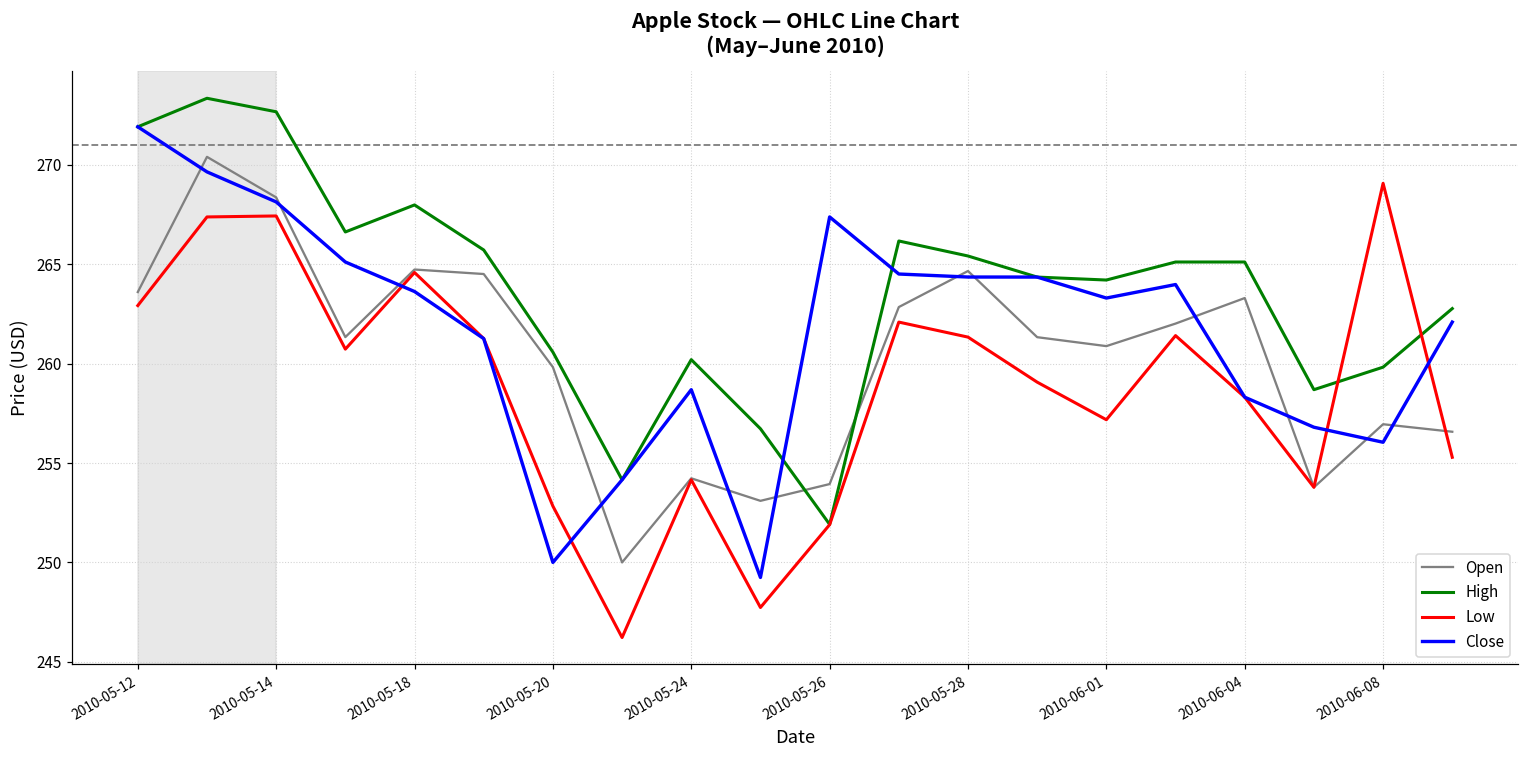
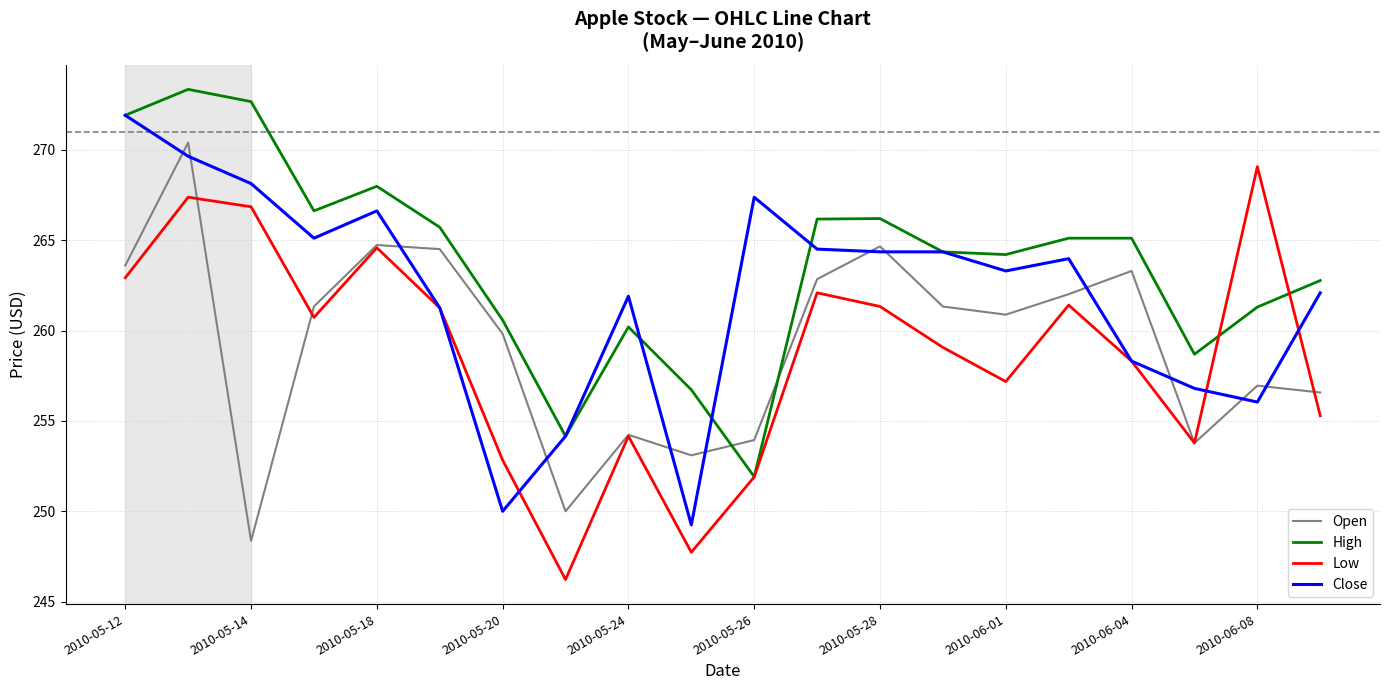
  {
    "Open": {
      "2010-05-12": 263.6,
-     "2010-05-14": 268.4,
+     "2010-05-14": 248.4,
      "2010-05-18": 264.7,
      "2010-05-20": 259.8,
      "2010-05-26": 253.9,
      "2010-05-28": 264.7,
      "2010-06-01": 260.9,
      "2010-06-04": 263.3,
      "2010-06-08": 257.0
    },
    "High": {
      "2010-05-14": 272.7,
      "2010-05-18": 268.0,
      "2010-05-20": 260.6,
      "2010-05-24": 260.2,
-     "2010-05-28": 265.4,
+     "2010-05-28": 266.2,
      "2010-06-01": 264.2,
      "2010-06-04": 265.1,
-     "2010-06-08": 259.8
+     "2010-06-08": 261.3
    },
    "Low": {
      "2010-05-12": 262.9,
-     "2010-05-14": 267.4,
+     "2010-05-14": 266.8,
      "2010-05-18": 264.6,
      "2010-05-20": 252.8,
      "2010-05-28": 261.3,
      "2010-06-01": 257.2,
      "2010-06-08": 269.1
    },
    "Close": {
      "2010-05-14": 268.1,
-     "2010-05-18": 263.6,
+     "2010-05-18": 266.6,
      "2010-05-20": 250.0,
-     "2010-05-24": 258.7,
+     "2010-05-24": 261.9,
      "2010-05-26": 267.4,
      "2010-05-28": 264.4,
      "2010-06-01": 263.3,
      "2010-06-08": 256.0
    }
  }
